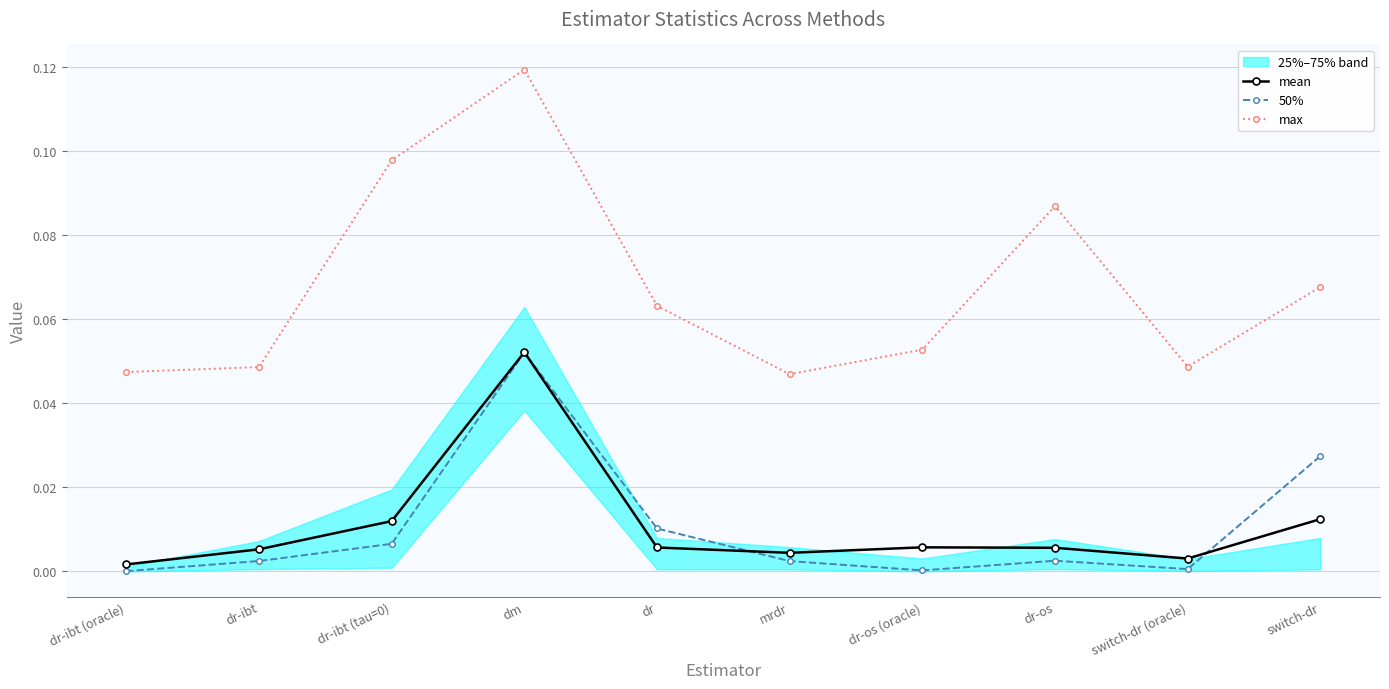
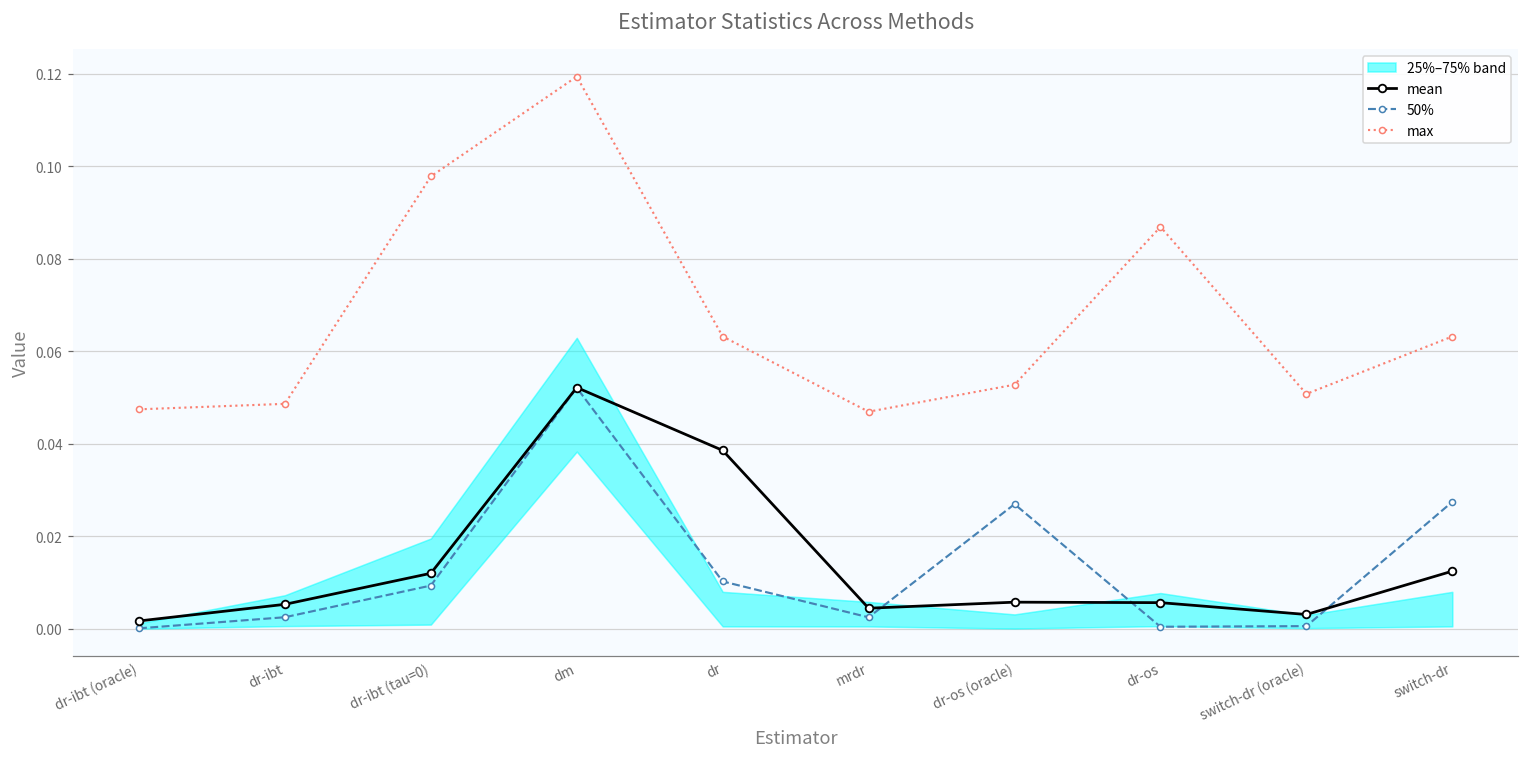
  {
    "mean": {
      "dr-ibt": 0.005,
      "dr-ibt (tau=0)": 0.012,
-     "dr": 0.006,
+     "dr": 0.039,
      "mrdr": 0.004,
      "dr-os (oracle)": 0.006,
      "dr-os": 0.006,
      "switch-dr": 0.012
    },
    "50%": {
      "dr-ibt (oracle)": 0.000,
      "dr-ibt": 0.002,
-     "dr-ibt (tau=0)": 0.007,
+     "dr-ibt (tau=0)": 0.009,
      "dr": 0.010,
      "mrdr": 0.002,
-     "dr-os (oracle)": 0.000,
-     "dr-os": 0.003,
+     "dr-os (oracle)": 0.027,
+     "dr-os": 0.000,
      "switch-dr (oracle)": 0.001,
      "switch-dr": 0.027
    },
    "max": {
      "dr-ibt (oracle)": 0.047,
      "dr-ibt": 0.049,
      "dr-ibt (tau=0)": 0.098,
      "dm": 0.119,
      "dr": 0.063,
      "mrdr": 0.047,
      "dr-os (oracle)": 0.053,
      "dr-os": 0.087,
-     "switch-dr (oracle)": 0.049,
-     "switch-dr": 0.068
+     "switch-dr (oracle)": 0.051,
+     "switch-dr": 0.063
    }
  }
